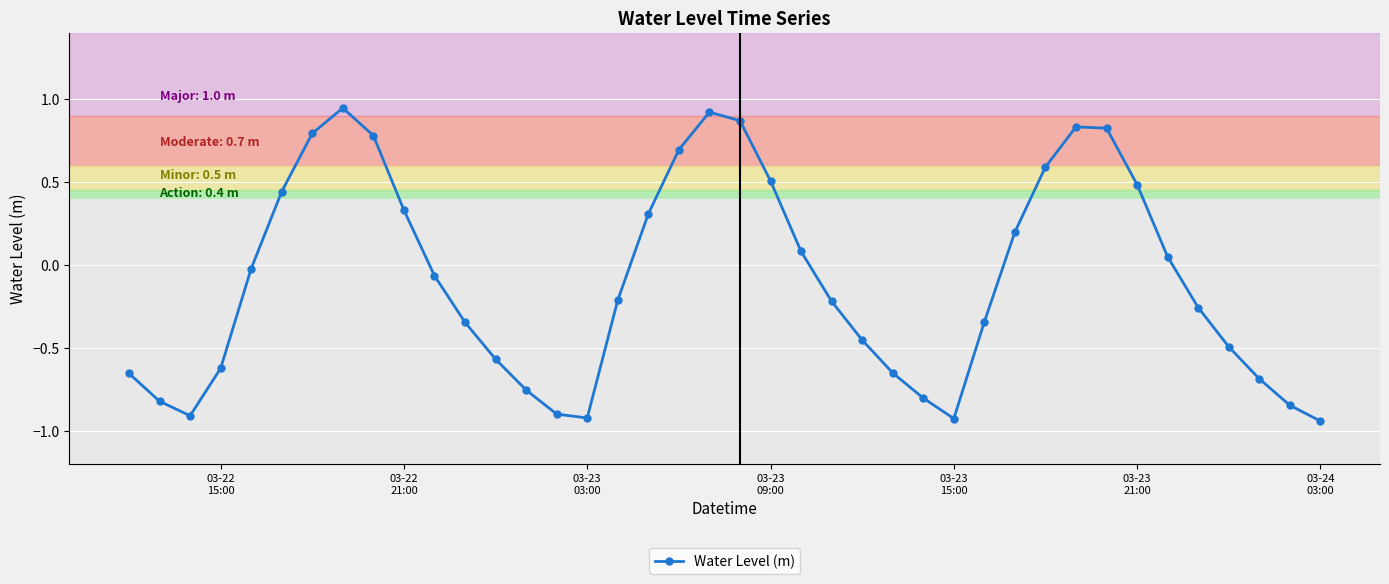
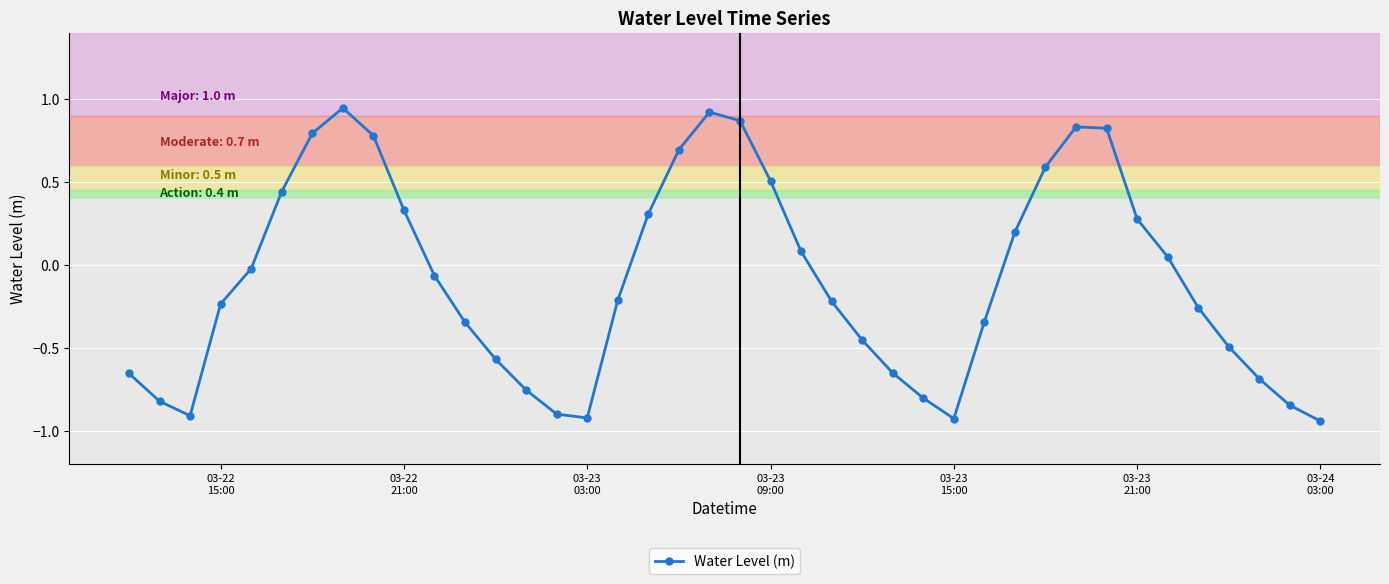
  {
-   "03-22 15:00": -0.62,
+   "03-22 15:00": -0.24,
    "03-22 21:00": 0.33,
    "03-23 03:00": -0.92,
    "03-23 09:00": 0.51,
    "03-23 15:00": -0.93,
-   "03-23 21:00": 0.48,
+   "03-23 21:00": 0.28,
    "03-24 03:00": -0.94
  }
